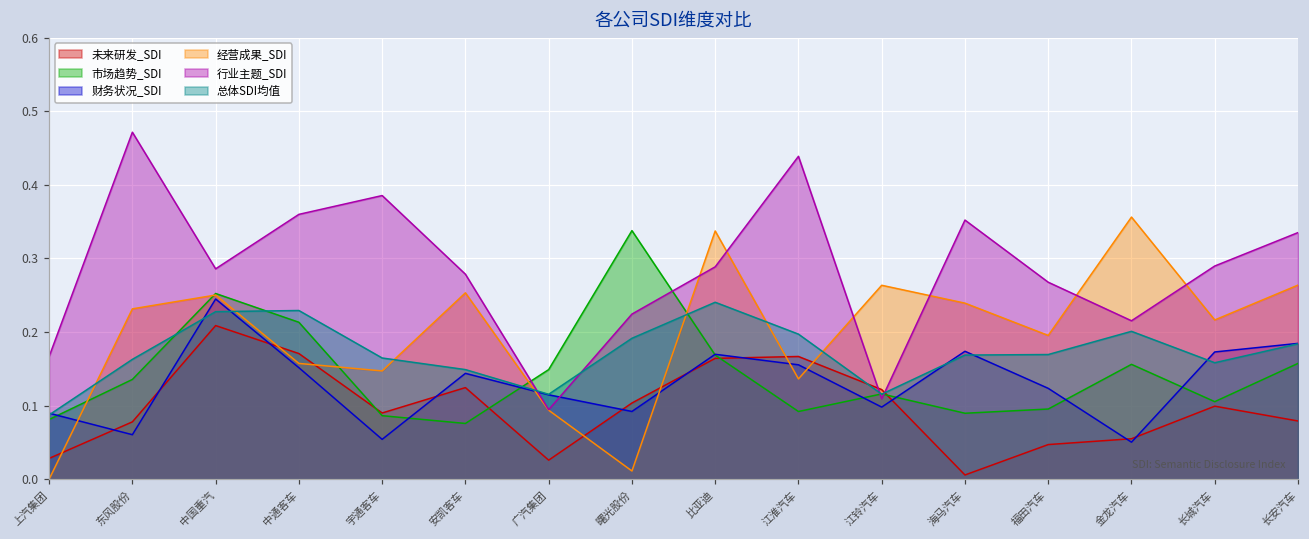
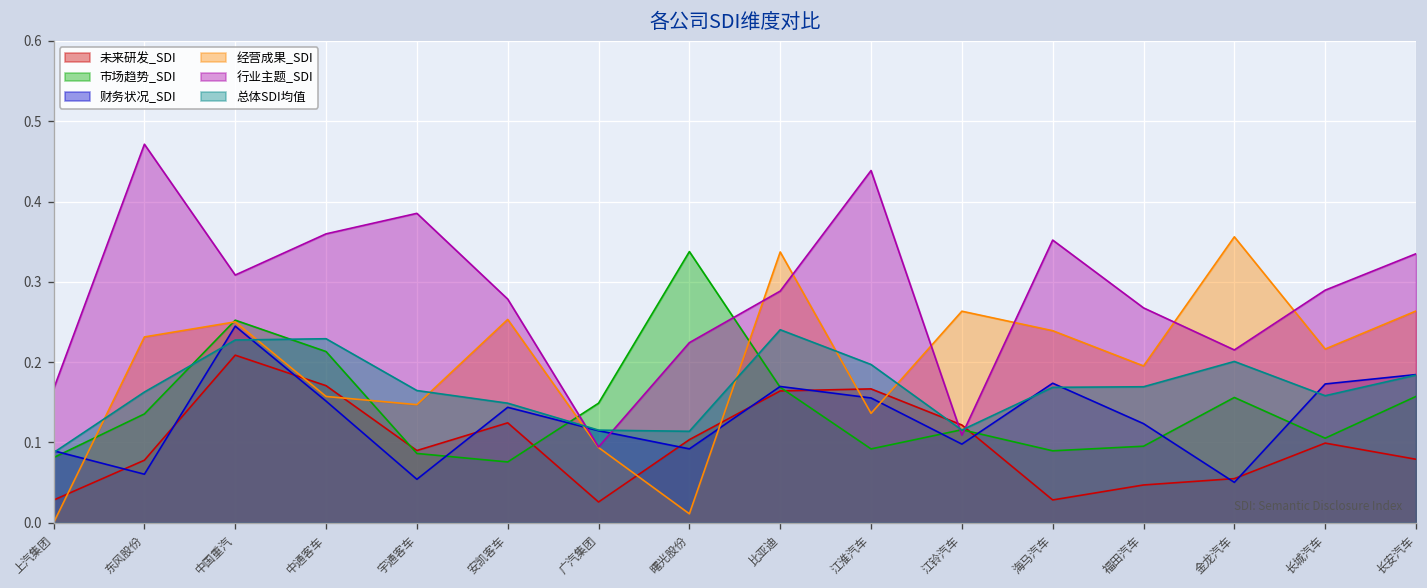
  {
    "未来研发_SDI": {
      "上汽集团": 0.03,
      "东风股份": 0.08,
      "中国重汽": 0.21,
      "中通客车": 0.17,
      "安凯客车": 0.12,
      "广汽集团": 0.03,
      "曙光股份": 0.10,
      "比亚迪": 0.16,
      "江淮汽车": 0.17,
      "江铃汽车": 0.12,
-     "海马汽车": 0.01,
+     "海马汽车": 0.03,
      "福田汽车": 0.05,
      "金龙汽车": 0.05,
      "长城汽车": 0.10,
      "长安汽车": 0.08
    },
    "市场趋势_SDI": {
      "上汽集团": 0.08,
      "东风股份": 0.14,
      "中通客车": 0.21,
      "安凯客车": 0.08,
      "广汽集团": 0.15,
      "曙光股份": 0.34,
      "江淮汽车": 0.09,
      "海马汽车": 0.09,
      "福田汽车": 0.10,
      "金龙汽车": 0.16,
      "长城汽车": 0.11,
      "长安汽车": 0.16
    },
    "财务状况_SDI": {
      "东风股份": 0.06,
      "中国重汽": 0.24,
      "中通客车": 0.15,
      "宇通客车": 0.05,
      "安凯客车": 0.14,
      "曙光股份": 0.09,
      "江淮汽车": 0.16,
      "江铃汽车": 0.10,
      "海马汽车": 0.17,
      "福田汽车": 0.12,
      "金龙汽车": 0.05,
      "长城汽车": 0.17
    },
    "经营成果_SDI": {
      "上汽集团": 0.00,
      "东风股份": 0.23,
      "中通客车": 0.16,
      "宇通客车": 0.15,
      "安凯客车": 0.25,
      "曙光股份": 0.01,
      "比亚迪": 0.34,
      "江淮汽车": 0.14,
      "江铃汽车": 0.26,
      "海马汽车": 0.24,
      "福田汽车": 0.20,
      "金龙汽车": 0.36,
      "长城汽车": 0.22,
      "长安汽车": 0.26
    },
    "行业主题_SDI": {
      "上汽集团": 0.17,
      "东风股份": 0.47,
-     "中国重汽": 0.29,
+     "中国重汽": 0.31,
      "中通客车": 0.36,
      "宇通客车": 0.39,
      "安凯客车": 0.28,
      "曙光股份": 0.22,
      "比亚迪": 0.29,
      "江淮汽车": 0.44,
      "江铃汽车": 0.11,
      "海马汽车": 0.35,
      "福田汽车": 0.27,
      "金龙汽车": 0.22,
      "长城汽车": 0.29,
      "长安汽车": 0.34
    },
    "总体SDI均值": {
      "东风股份": 0.16,
      "中国重汽": 0.23,
      "中通客车": 0.23,
      "宇通客车": 0.16,
      "安凯客车": 0.15,
-     "曙光股份": 0.19,
+     "曙光股份": 0.11,
      "比亚迪": 0.24,
      "江淮汽车": 0.20,
      "海马汽车": 0.17,
      "福田汽车": 0.17,
      "金龙汽车": 0.20,
      "长城汽车": 0.16
    }
  }
